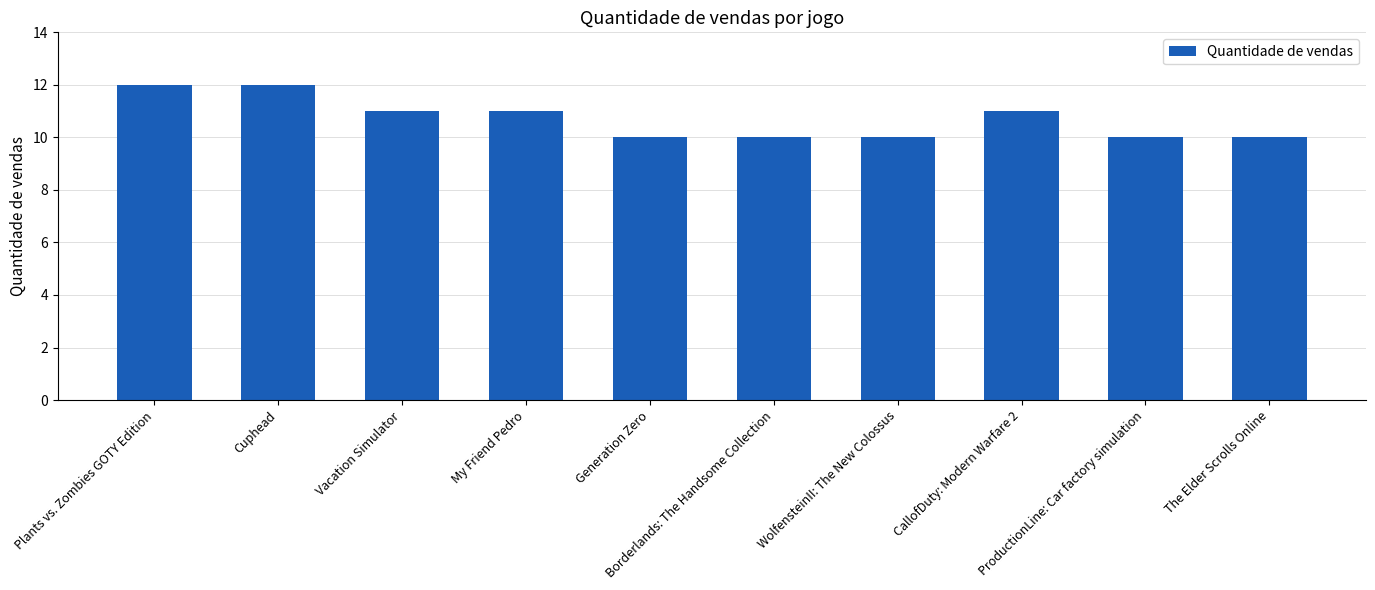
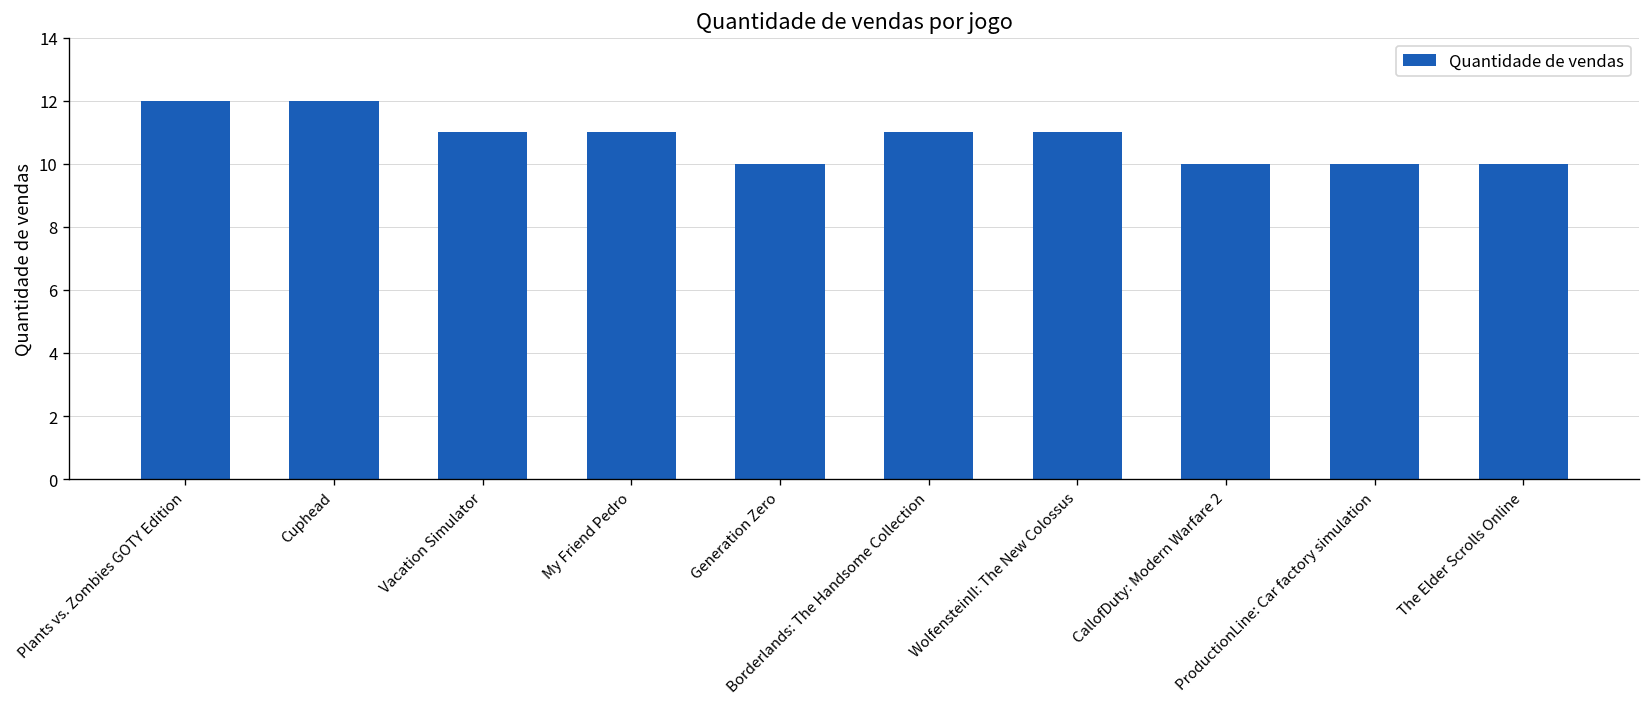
  {
    "Plants vs. Zombies GOTY Edition": 12,
    "Cuphead": 12,
    "Vacation Simulator": 11,
    "My Friend Pedro": 11,
    "Generation Zero": 10,
-   "Borderlands: The Handsome Collection": 10,
-   "WolfensteinII: The New Colossus": 10,
-   "CallofDuty: Modern Warfare 2": 11,
+   "Borderlands: The Handsome Collection": 11,
+   "WolfensteinII: The New Colossus": 11,
+   "CallofDuty: Modern Warfare 2": 10,
    "ProductionLine: Car factory simulation": 10,
    "The Elder Scrolls Online": 10
  }
